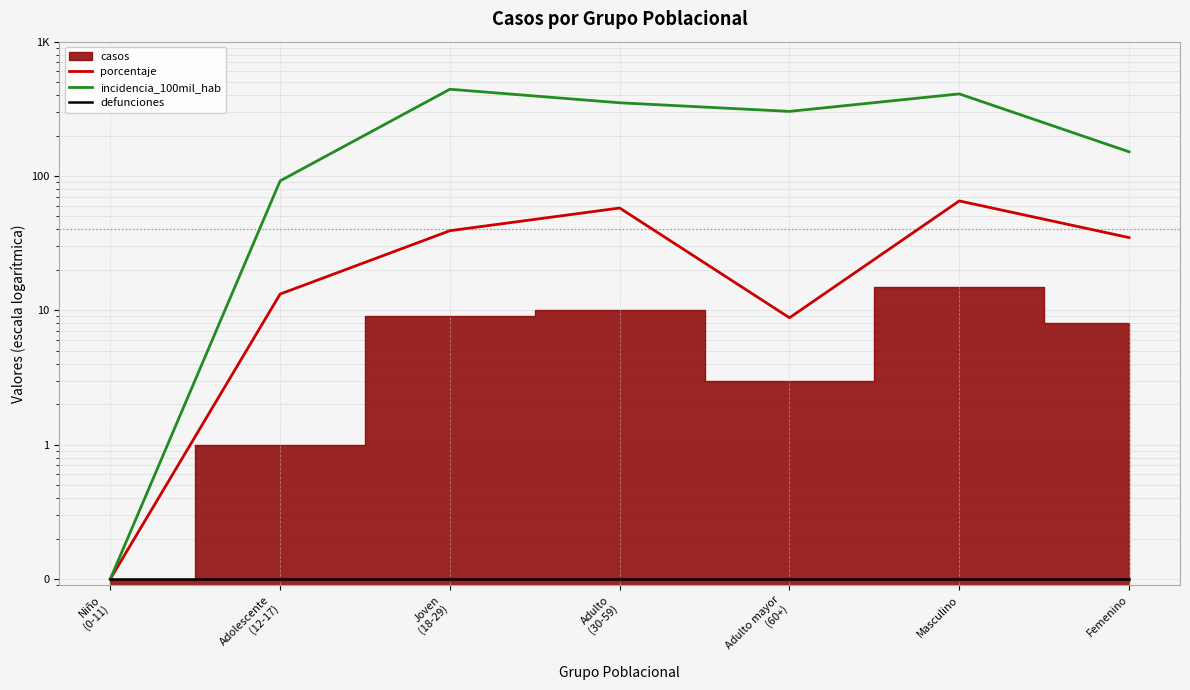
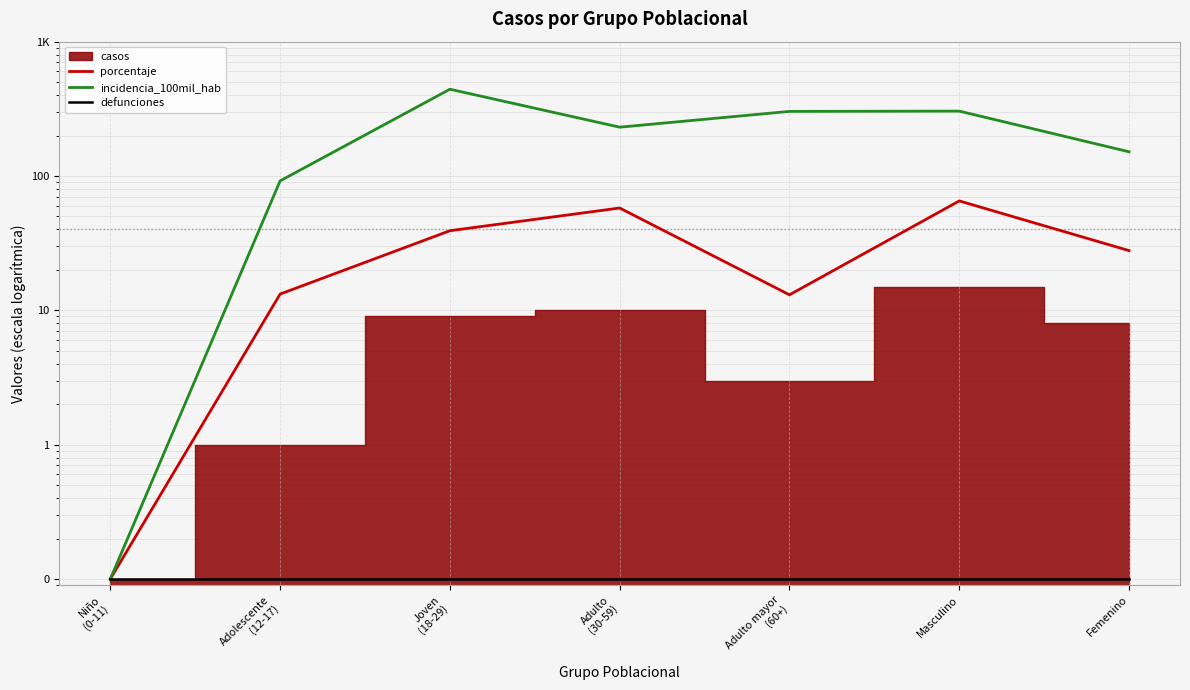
  {
    "porcentaje": {
      "Adolescente (12-17)": 13,
      "Joven (18-29)": 39,
      "Adulto (30-59)": 58,
-     "Adulto mayor (60+)": 9,
+     "Adulto mayor (60+)": 13,
      "Masculino": 70,
-     "Femenino": 35
+     "Femenino": 28
    },
    "incidencia_100mil_hab": {
      "Adolescente (12-17)": 90,
      "Joven (18-29)": 440,
-     "Adulto (30-59)": 350,
+     "Adulto (30-59)": 230,
      "Adulto mayor (60+)": 300,
-     "Masculino": 410,
+     "Masculino": 300,
      "Femenino": 150
    },
    "defunciones": {
      "Adolescente (12-17)": 0.10,
      "Joven (18-29)": 0.10,
      "Adulto (30-59)": 0.10,
      "Adulto mayor (60+)": 0.10,
      "Masculino": 0.10,
      "Femenino": 0.10
    }
  }
